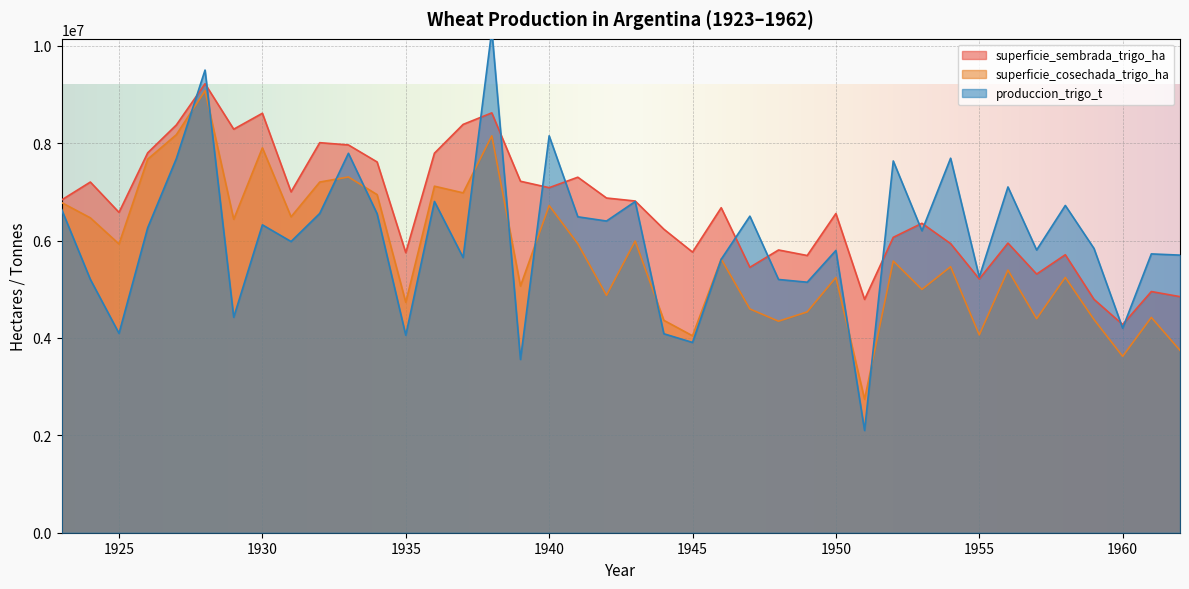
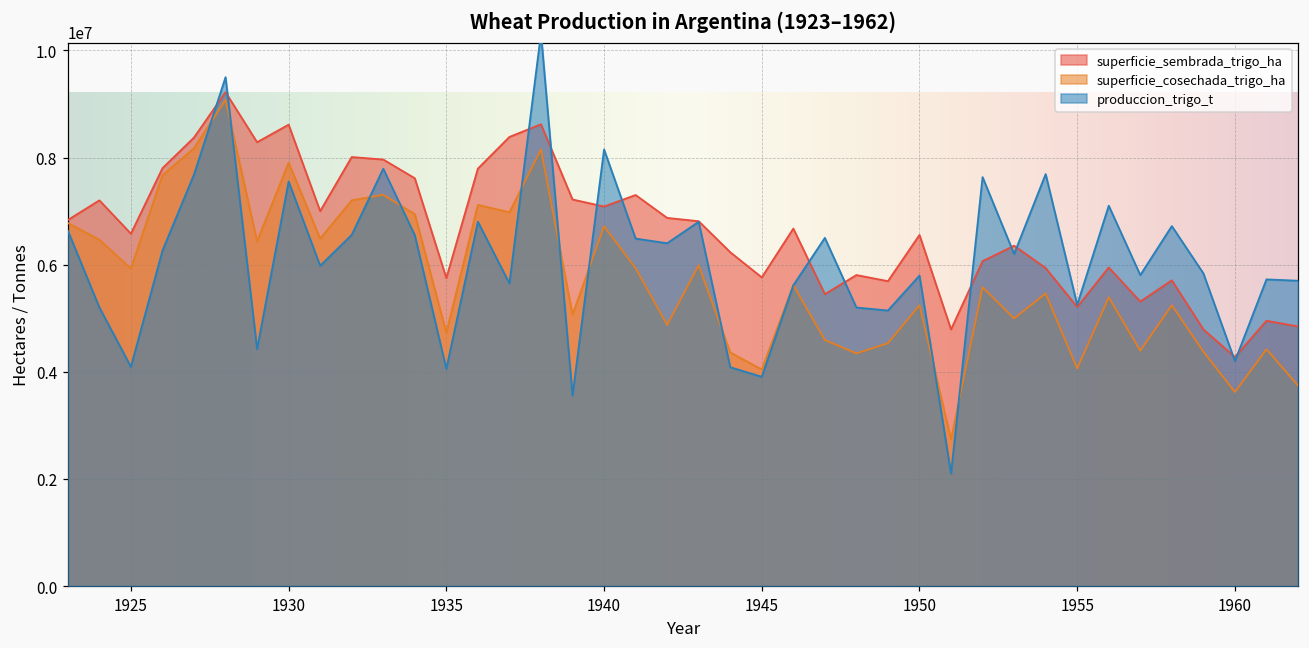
  {
    "produccion_trigo_t": {
      "1925": 4100000,
-     "1930": 6300000,
+     "1930": 7600000,
      "1935": 4100000,
      "1940": 8200000,
      "1945": 3900000,
      "1950": 5800000,
      "1960": 4200000
    }
  }
